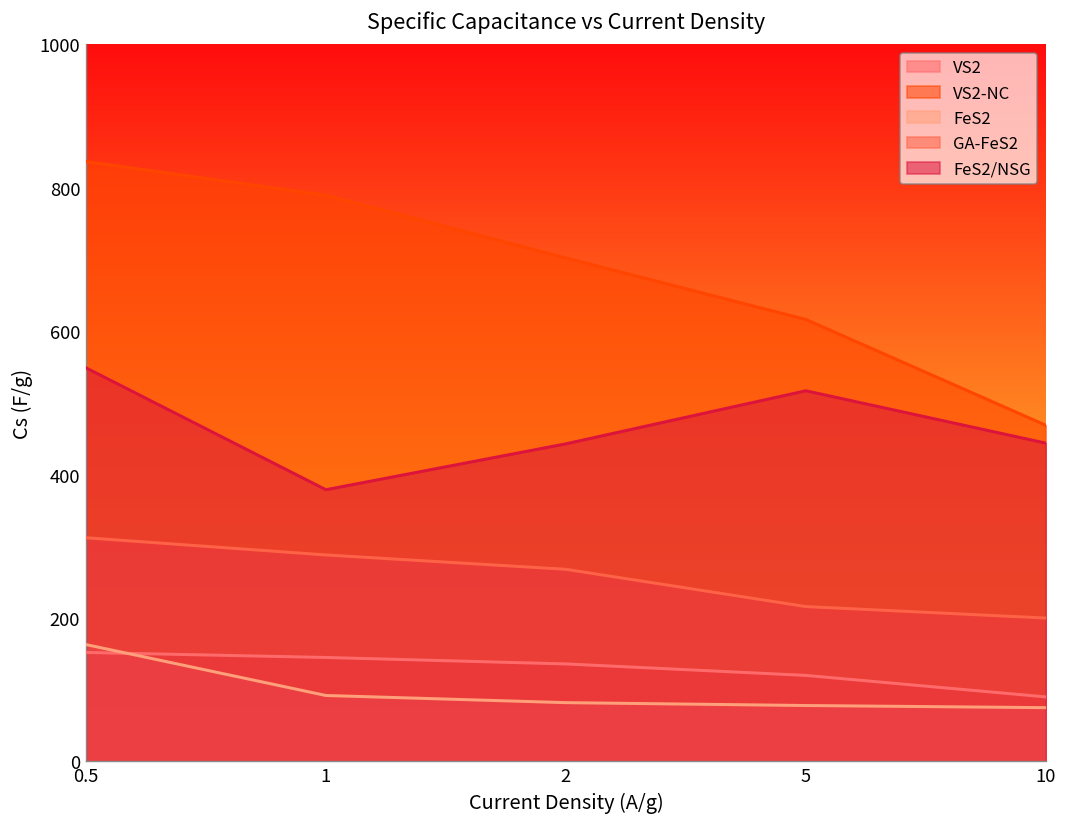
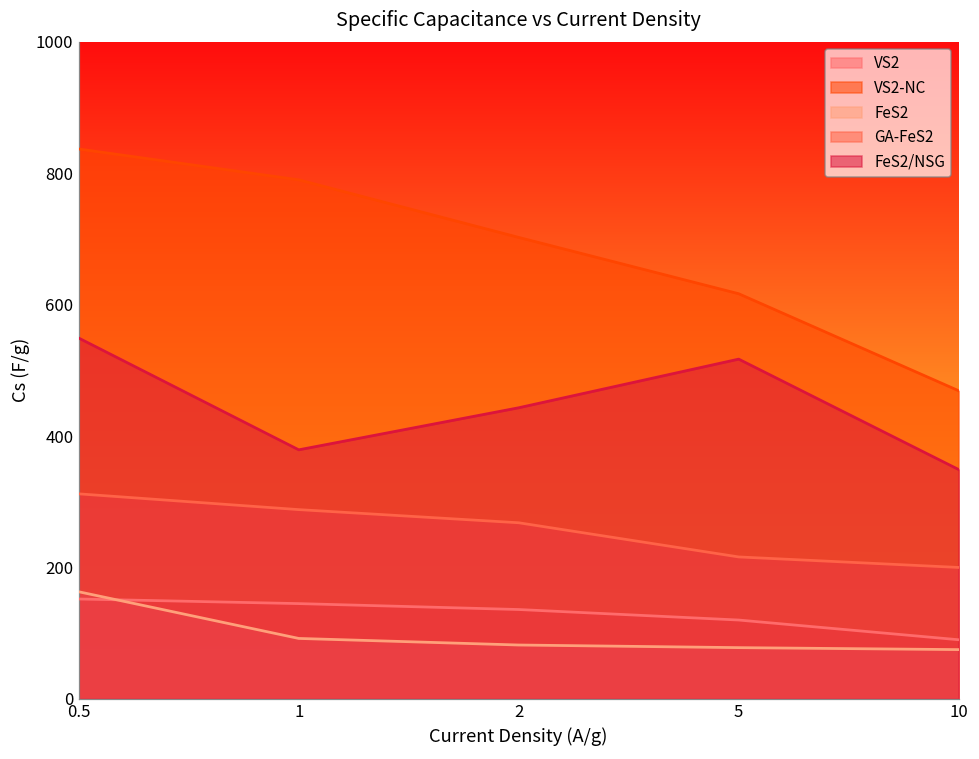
  {
    "VS2-NC": {
      "0.5": 840,
      "1": 790,
      "2": 700,
      "5": 620,
      "10": 470
    },
    "FeS2/NSG": {
      "0.5": 550,
      "1": 380,
      "2": 440,
      "5": 520,
-     "10": 440
+     "10": 350
    }
  }
